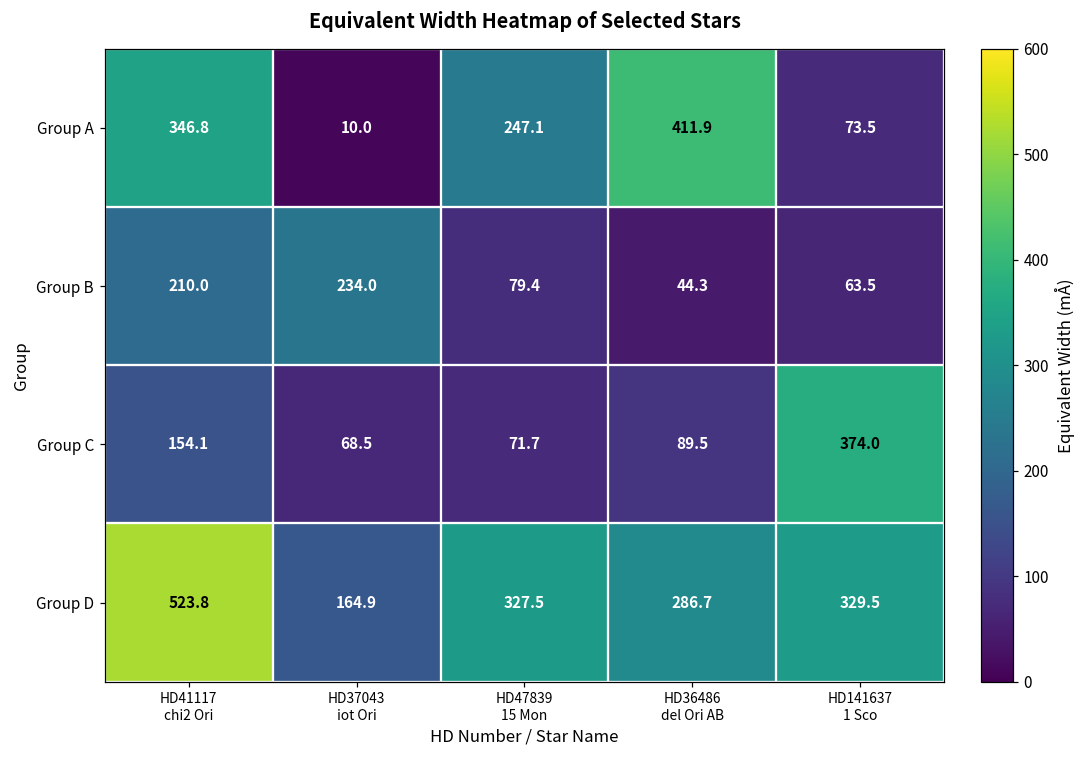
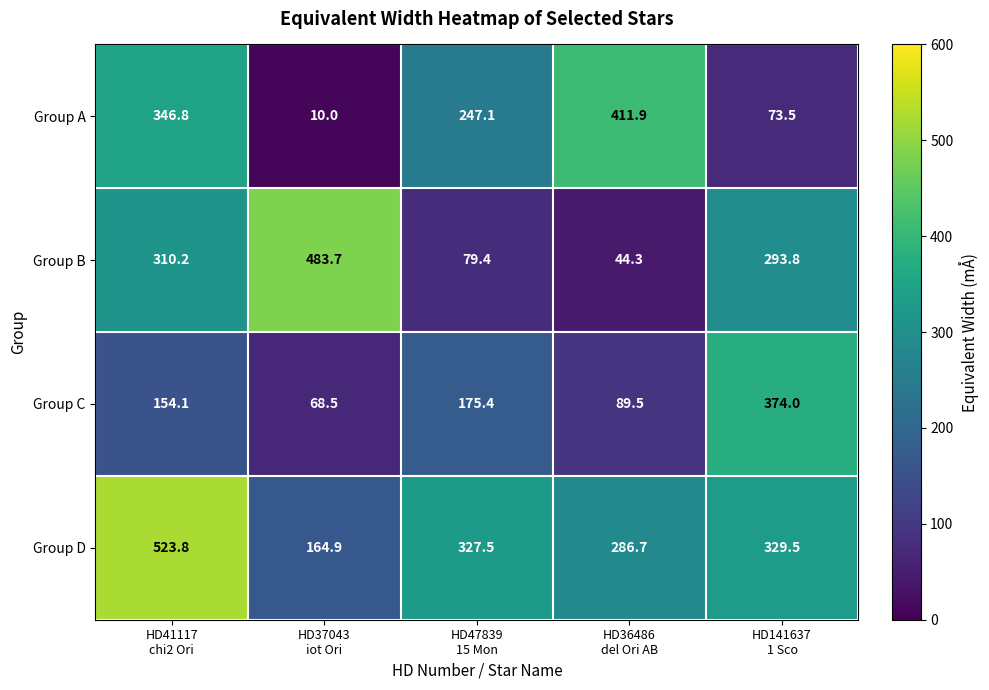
  {
    "Group A": {
      "HD41117 chi2 Ori": 346.8,
      "HD37043 iot Ori": 10.0,
      "HD47839 15 Mon": 247.1,
      "HD36486 del Ori AB": 411.9,
      "HD141637 1 Sco": 73.5
    },
    "Group B": {
-     "HD41117 chi2 Ori": 210.0,
-     "HD37043 iot Ori": 234.0,
+     "HD41117 chi2 Ori": 310.2,
+     "HD37043 iot Ori": 483.7,
      "HD47839 15 Mon": 79.4,
      "HD36486 del Ori AB": 44.3,
-     "HD141637 1 Sco": 63.5
+     "HD141637 1 Sco": 293.8
    },
    "Group C": {
      "HD41117 chi2 Ori": 154.1,
      "HD37043 iot Ori": 68.5,
-     "HD47839 15 Mon": 71.7,
+     "HD47839 15 Mon": 175.4,
      "HD36486 del Ori AB": 89.5,
      "HD141637 1 Sco": 374.0
    },
    "Group D": {
      "HD41117 chi2 Ori": 523.8,
      "HD37043 iot Ori": 164.9,
      "HD47839 15 Mon": 327.5,
      "HD36486 del Ori AB": 286.7,
      "HD141637 1 Sco": 329.5
    }
  }
